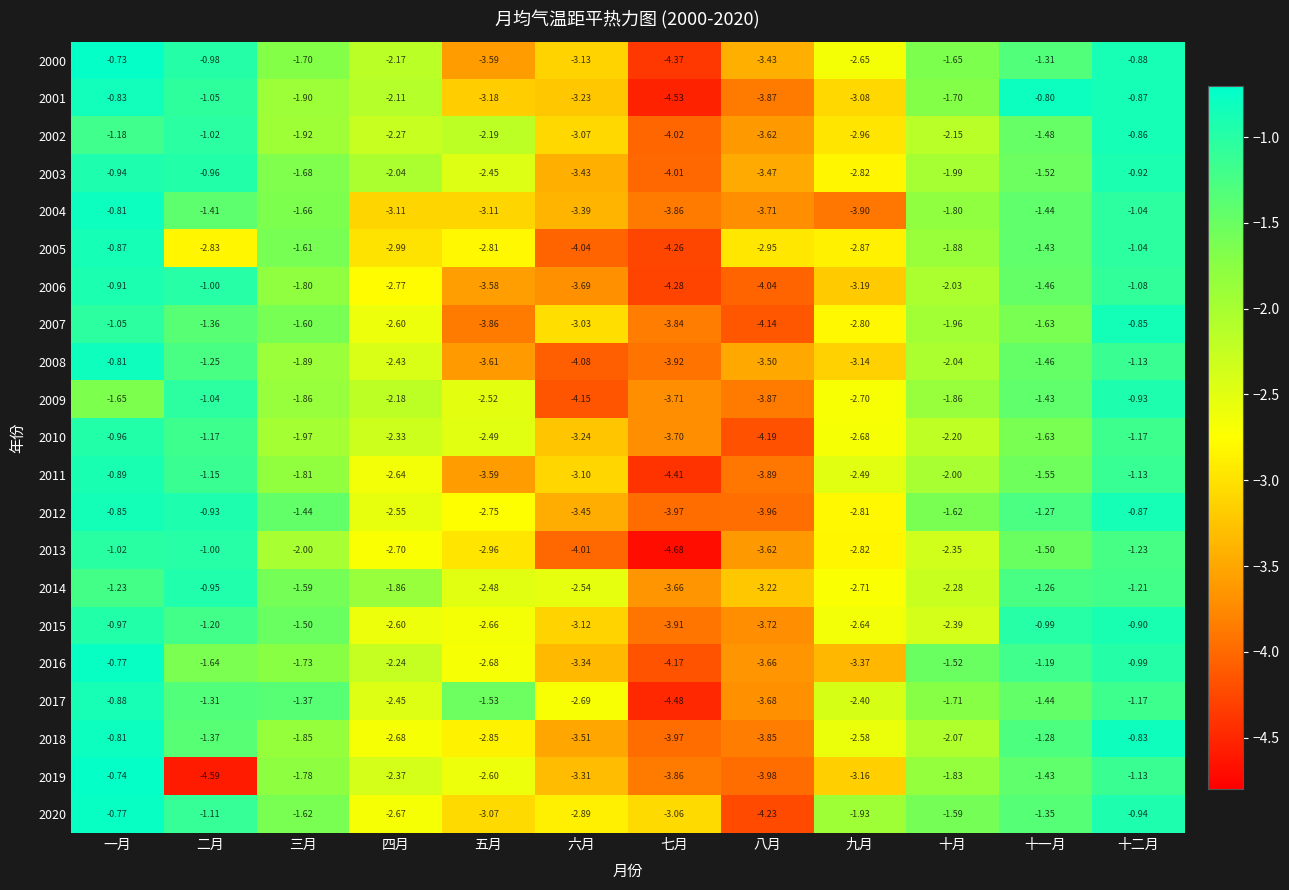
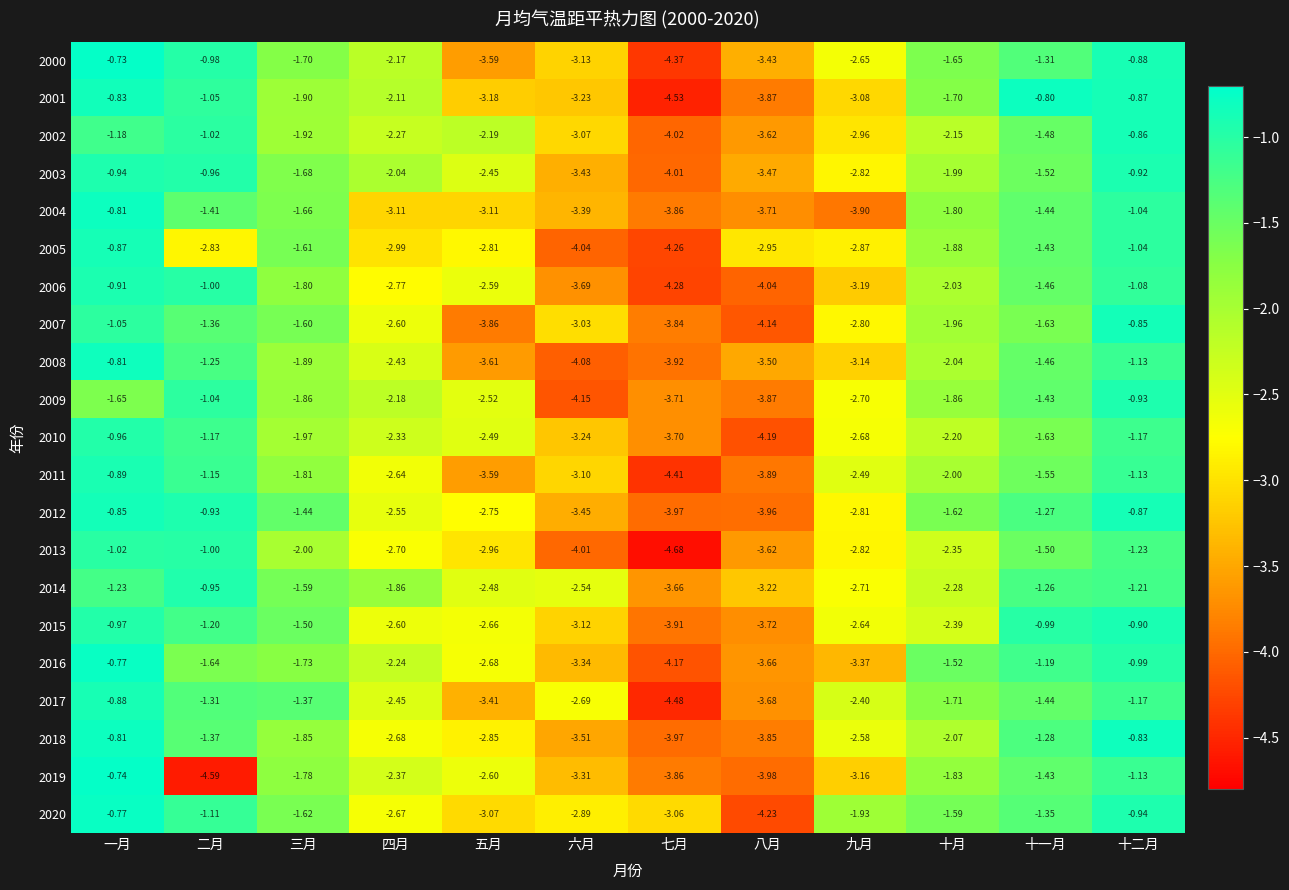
  {
    "2006": {
      "一月": -0.91,
      "二月": -1.00,
      "三月": -1.80,
      "四月": -2.77,
-     "五月": -3.58,
+     "五月": -2.59,
      "六月": -3.69,
      "七月": -4.28,
      "八月": -4.04,
      "九月": -3.19,
      "十月": -2.03,
      "十一月": -1.46,
      "十二月": -1.08
    },
    "2017": {
      "一月": -0.88,
      "二月": -1.31,
      "三月": -1.37,
      "四月": -2.45,
-     "五月": -1.53,
+     "五月": -3.41,
      "六月": -2.69,
      "七月": -4.48,
      "八月": -3.68,
      "九月": -2.40,
      "十月": -1.71,
      "十一月": -1.44,
      "十二月": -1.17
    }
  }
